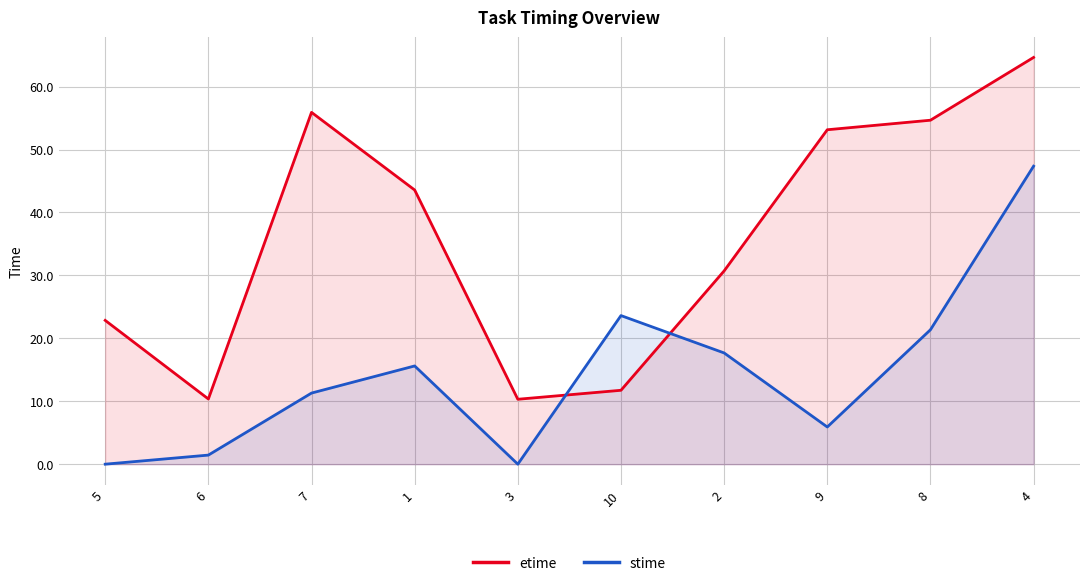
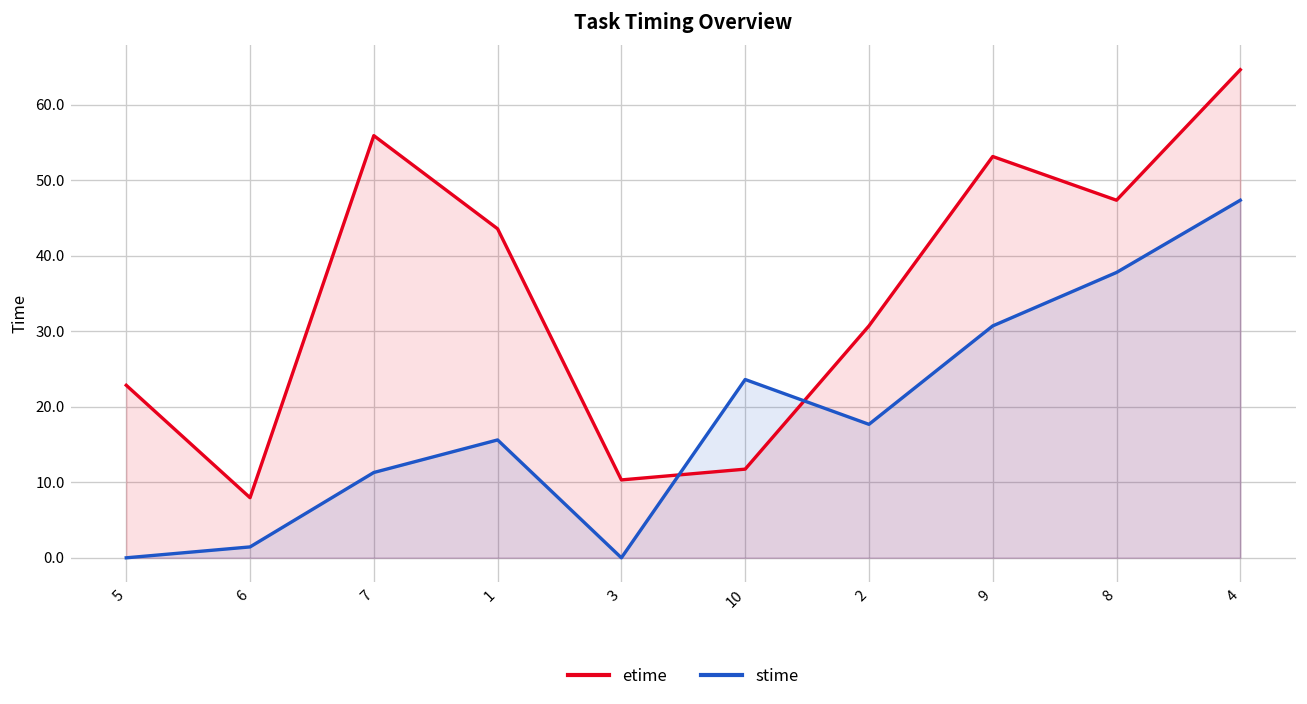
  {
    "etime": {
      "5": 23,
-     "6": 10,
+     "6": 8,
      "7": 56,
      "1": 44,
      "3": 10,
      "10": 12,
      "2": 31,
      "9": 53,
-     "8": 55,
+     "8": 47,
      "4": 65
    },
    "stime": {
      "5": 0,
      "6": 1,
      "7": 11,
      "1": 16,
      "3": 0,
      "10": 24,
      "2": 18,
-     "9": 6,
-     "8": 21,
+     "9": 31,
+     "8": 38,
      "4": 47
    }
  }
